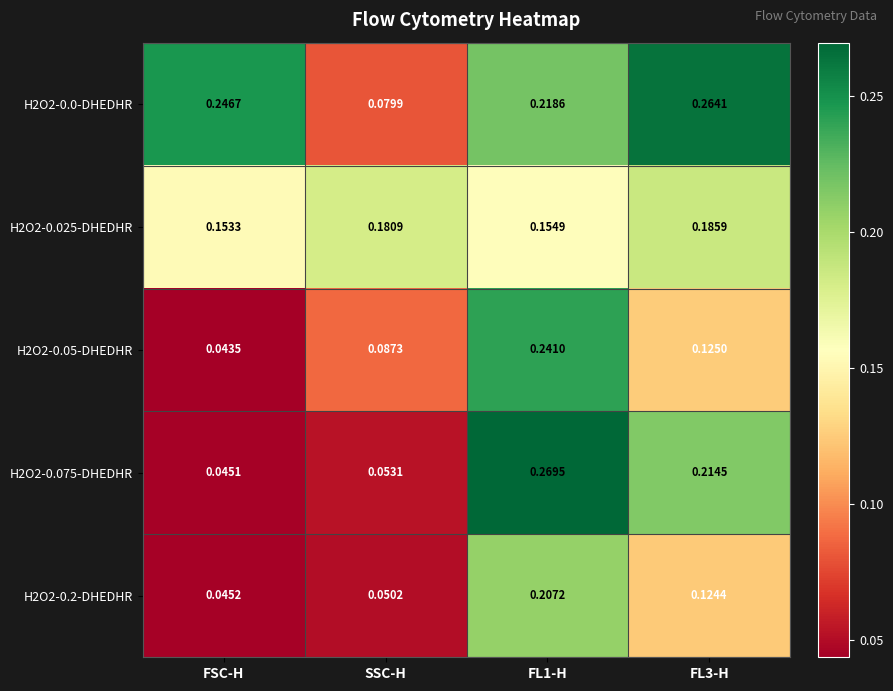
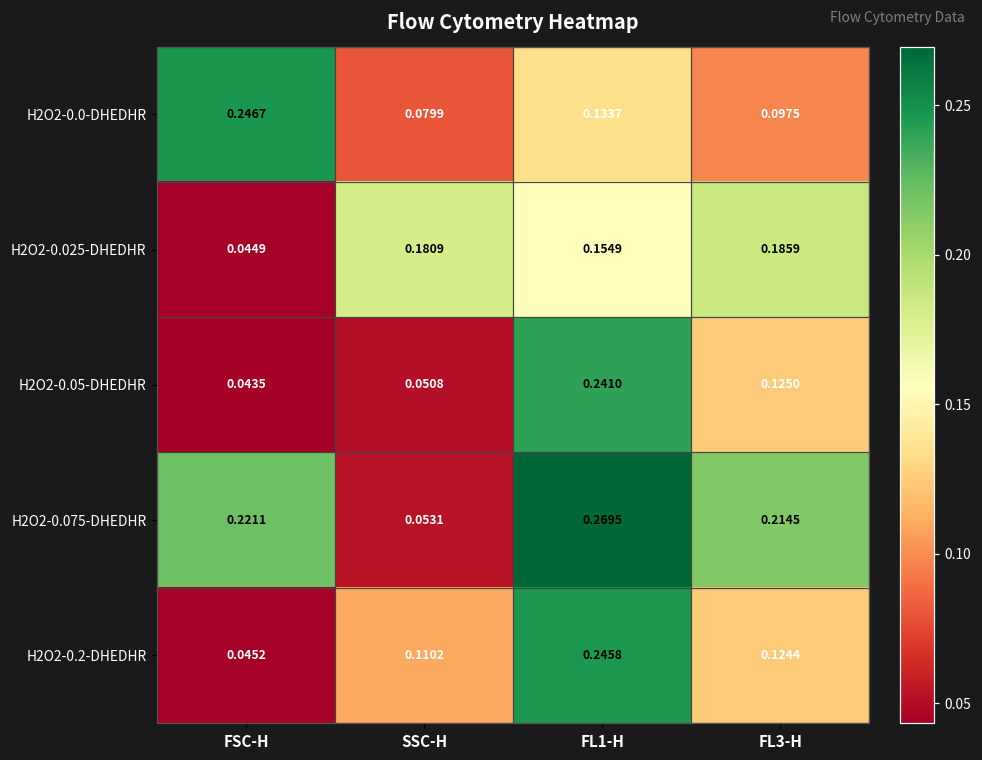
  {
    "H2O2-0.0-DHEDHR": {
      "FSC-H": 0.2467,
      "SSC-H": 0.0799,
-     "FL1-H": 0.2186,
-     "FL3-H": 0.2641
+     "FL1-H": 0.1337,
+     "FL3-H": 0.0975
    },
    "H2O2-0.025-DHEDHR": {
-     "FSC-H": 0.1533,
+     "FSC-H": 0.0449,
      "SSC-H": 0.1809,
      "FL1-H": 0.1549,
      "FL3-H": 0.1859
    },
    "H2O2-0.05-DHEDHR": {
      "FSC-H": 0.0435,
-     "SSC-H": 0.0873,
+     "SSC-H": 0.0508,
      "FL1-H": 0.2410,
      "FL3-H": 0.1250
    },
    "H2O2-0.075-DHEDHR": {
-     "FSC-H": 0.0451,
+     "FSC-H": 0.2211,
      "SSC-H": 0.0531,
      "FL1-H": 0.2695,
      "FL3-H": 0.2145
    },
    "H2O2-0.2-DHEDHR": {
      "FSC-H": 0.0452,
-     "SSC-H": 0.0502,
-     "FL1-H": 0.2072,
+     "SSC-H": 0.1102,
+     "FL1-H": 0.2458,
      "FL3-H": 0.1244
    }
  }
